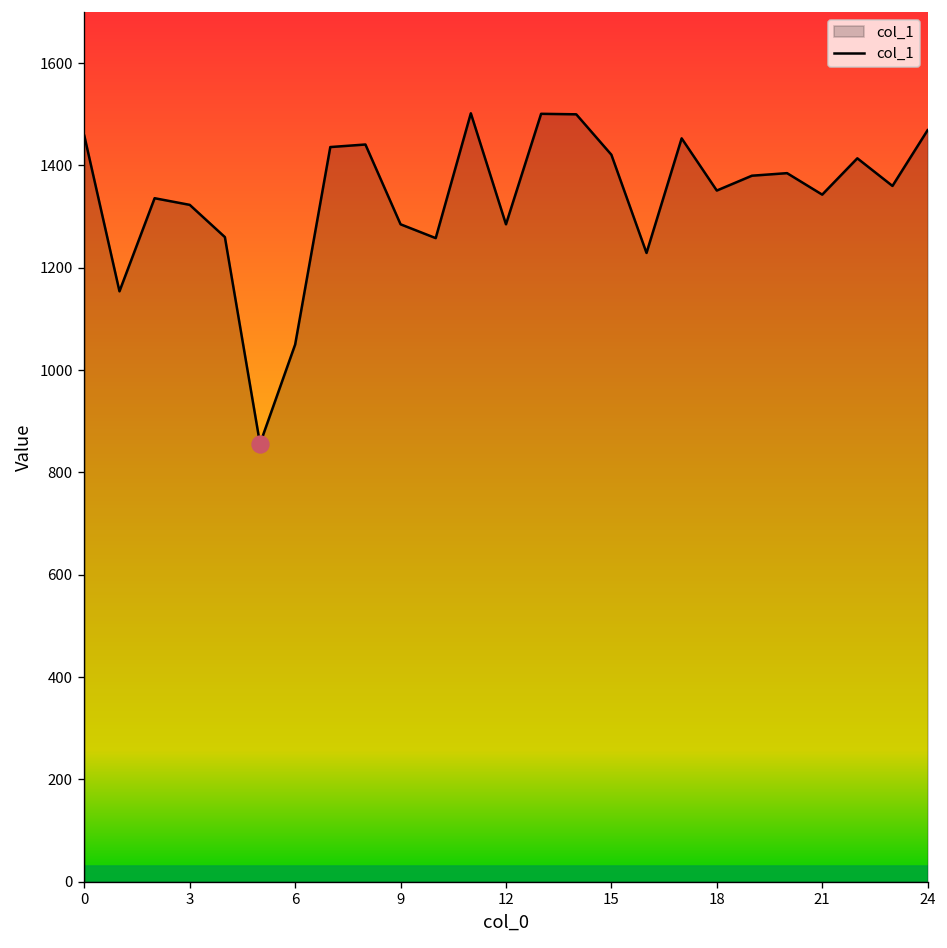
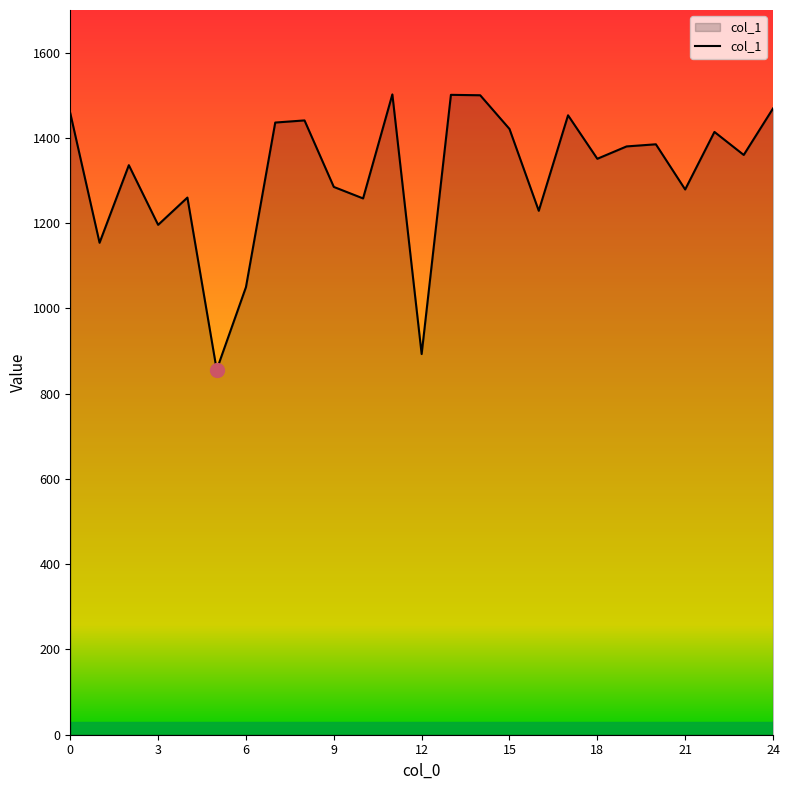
  {
    "col_1": {
      "0": 1460,
-     "3": 1320,
+     "3": 1200,
      "6": 1050,
      "9": 1290,
-     "12": 1290,
+     "12": 890,
      "15": 1420,
      "18": 1350,
-     "21": 1340,
+     "21": 1280,
      "24": 1470
    }
  }
